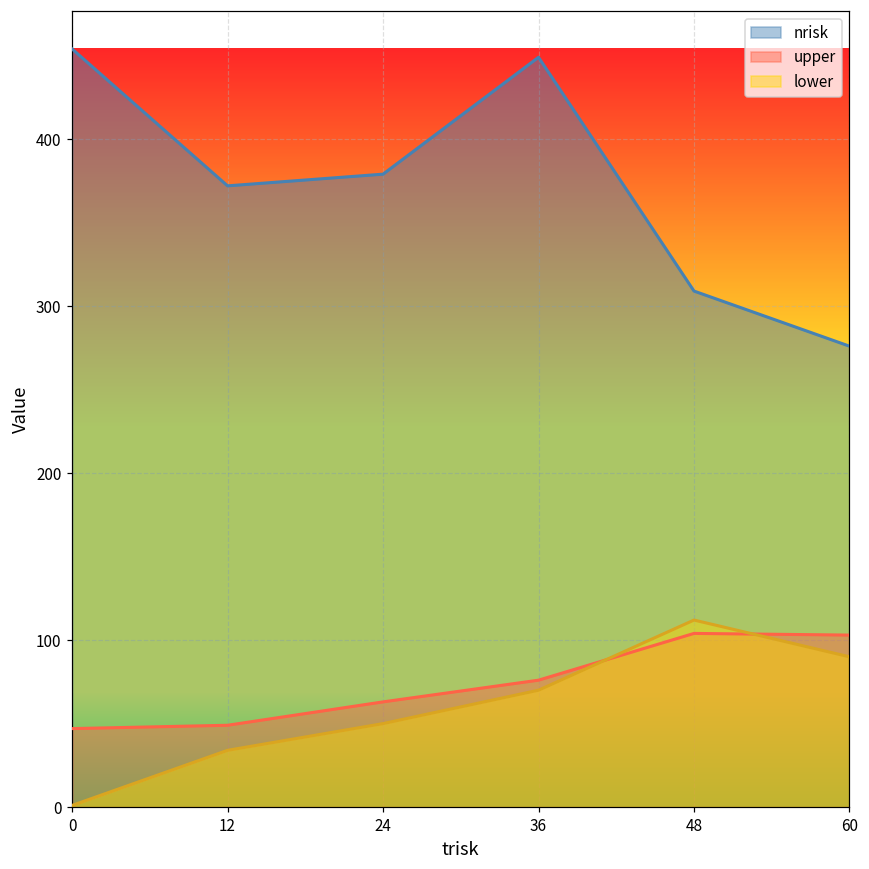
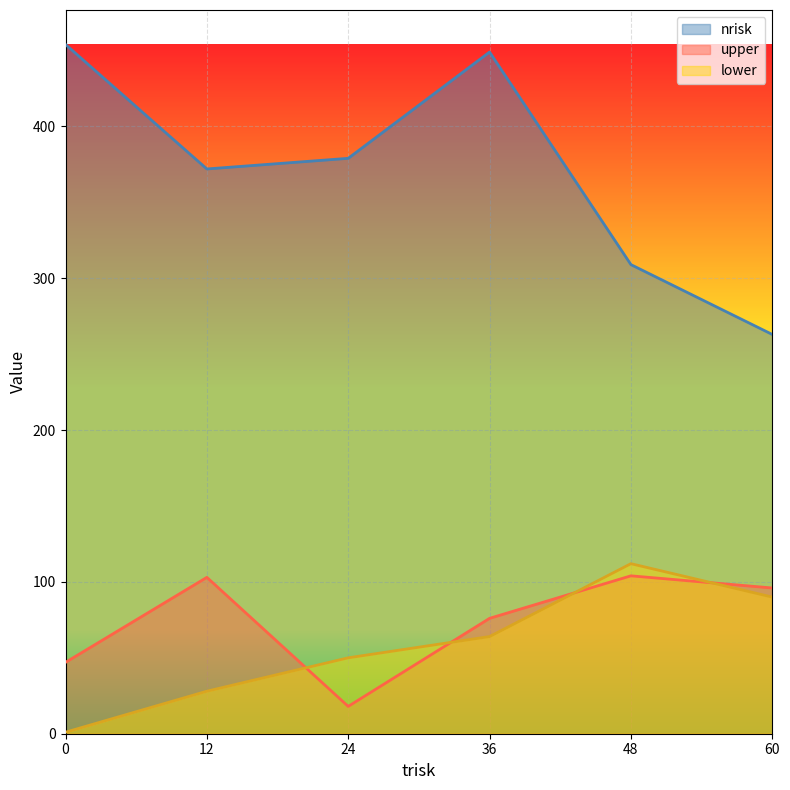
  {
    "nrisk": {
      "0": 454,
      "12": 372,
      "24": 379,
      "36": 449,
      "48": 309,
-     "60": 276
+     "60": 263
    },
    "upper": {
      "0": 47,
-     "12": 49,
-     "24": 63,
+     "12": 103,
+     "24": 18,
      "36": 76,
      "48": 104,
-     "60": 103
+     "60": 96
    },
    "lower": {
      "0": 1,
-     "12": 34,
+     "12": 28,
      "24": 50,
-     "36": 70,
+     "36": 64,
      "48": 112,
      "60": 90
    }
  }
